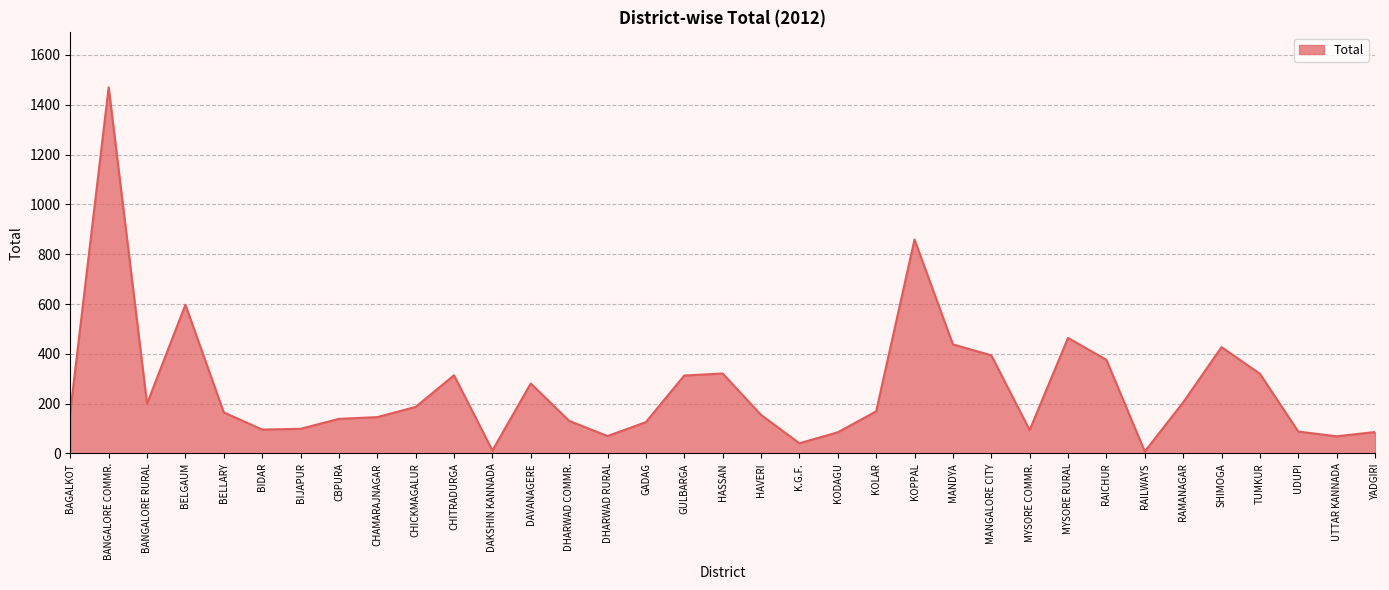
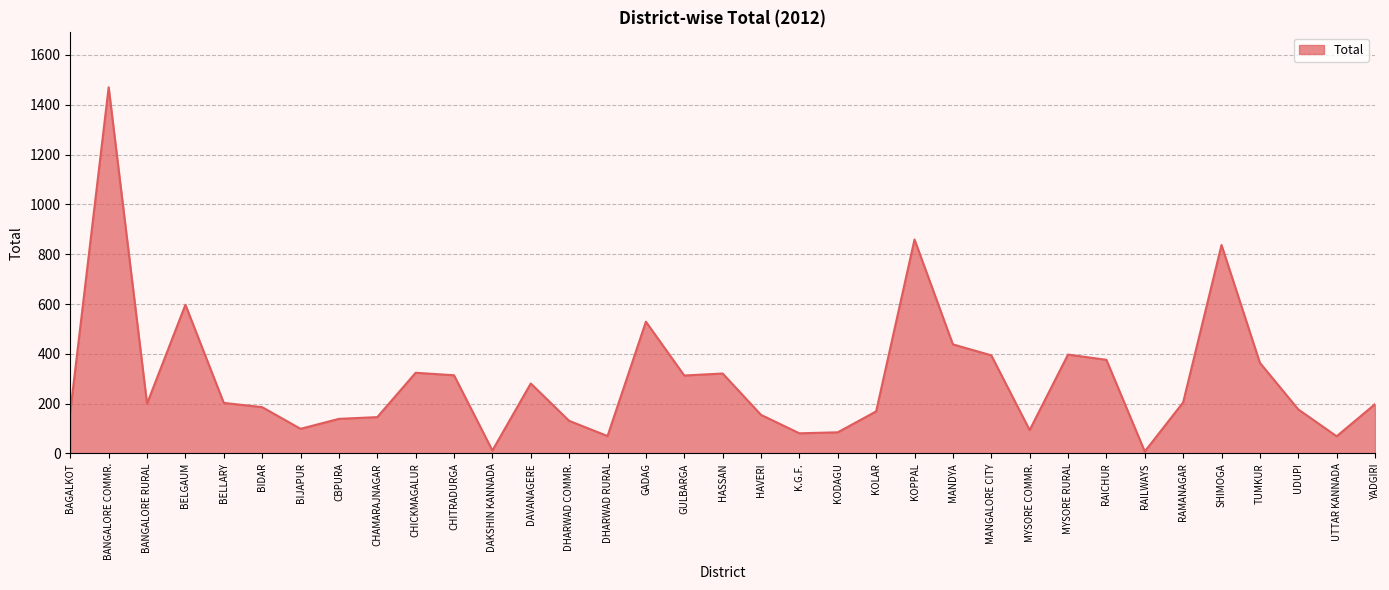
  {
    "BAGALKOT": 170,
    "BANGALORE COMMR.": 1470,
    "BANGALORE RURAL": 200,
    "BELGAUM": 600,
-   "BELLARY": 170,
-   "BIDAR": 100,
+   "BELLARY": 200,
+   "BIDAR": 190,
    "BIJAPUR": 100,
    "CBPURA": 140,
    "CHAMARAJNAGAR": 150,
-   "CHICKMAGALUR": 190,
+   "CHICKMAGALUR": 320,
    "CHITRADURGA": 310,
    "DAKSHIN KANNADA": 10,
    "DAVANAGERE": 280,
    "DHARWAD COMMR.": 130,
    "DHARWAD RURAL": 70,
-   "GADAG": 130,
+   "GADAG": 530,
    "GULBARGA": 310,
    "HASSAN": 320,
    "HAVERI": 160,
-   "K.G.F.": 40,
+   "K.G.F.": 80,
    "KODAGU": 90,
    "KOLAR": 170,
    "KOPPAL": 860,
    "MANDYA": 440,
    "MANGALORE CITY": 390,
    "MYSORE COMMR.": 90,
-   "MYSORE RURAL": 460,
+   "MYSORE RURAL": 400,
    "RAICHUR": 380,
    "RAILWAYS": 10,
    "RAMANAGAR": 210,
-   "SHIMOGA": 430,
-   "TUMKUR": 320,
-   "UDUPI": 90,
+   "SHIMOGA": 840,
+   "TUMKUR": 360,
+   "UDUPI": 180,
    "UTTAR KANNADA": 70,
-   "YADGIRI": 90
+   "YADGIRI": 200
  }
